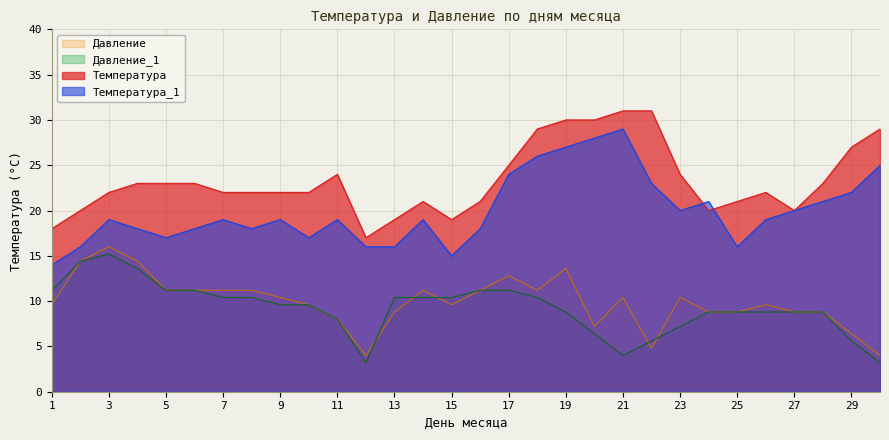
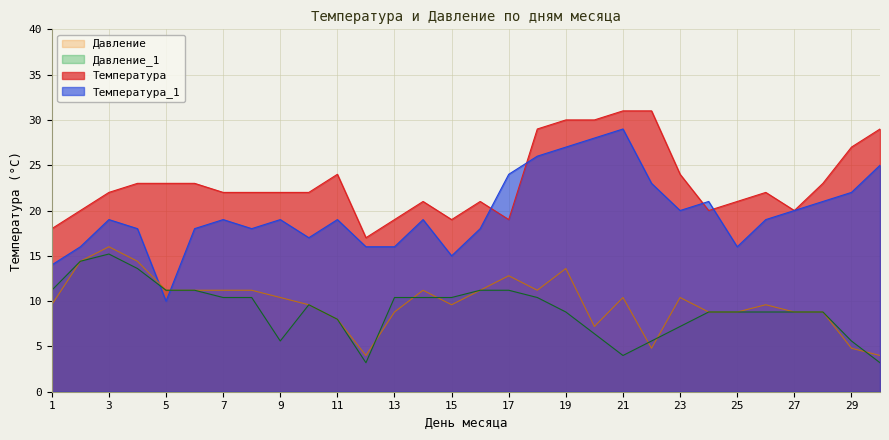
  {
    "Давление": {
      "1": 10,
      "3": 16,
      "7": 11,
      "9": 10,
      "13": 9,
      "15": 10,
      "17": 13,
      "19": 14,
      "21": 10,
      "23": 10,
-     "29": 6
+     "29": 5
    },
    "Давление_1": {
      "1": 11,
      "3": 15,
      "7": 10,
-     "9": 10,
+     "9": 6,
      "13": 10,
      "15": 10,
      "17": 11,
      "19": 9,
      "21": 4,
      "23": 7,
      "29": 6
    },
    "Температура": {
      "1": 18,
      "3": 22,
      "5": 23,
      "7": 22,
      "9": 22,
      "11": 24,
      "13": 19,
      "15": 19,
-     "17": 25,
+     "17": 19,
      "19": 30,
      "21": 31,
      "23": 24,
      "25": 21,
      "29": 27
    },
    "Температура_1": {
      "1": 14,
      "3": 19,
-     "5": 17,
+     "5": 10,
      "7": 19,
      "9": 19,
      "11": 19,
      "13": 16,
      "15": 15,
      "17": 24,
      "19": 27,
      "21": 29,
      "23": 20,
      "25": 16,
      "29": 22
    }
  }
